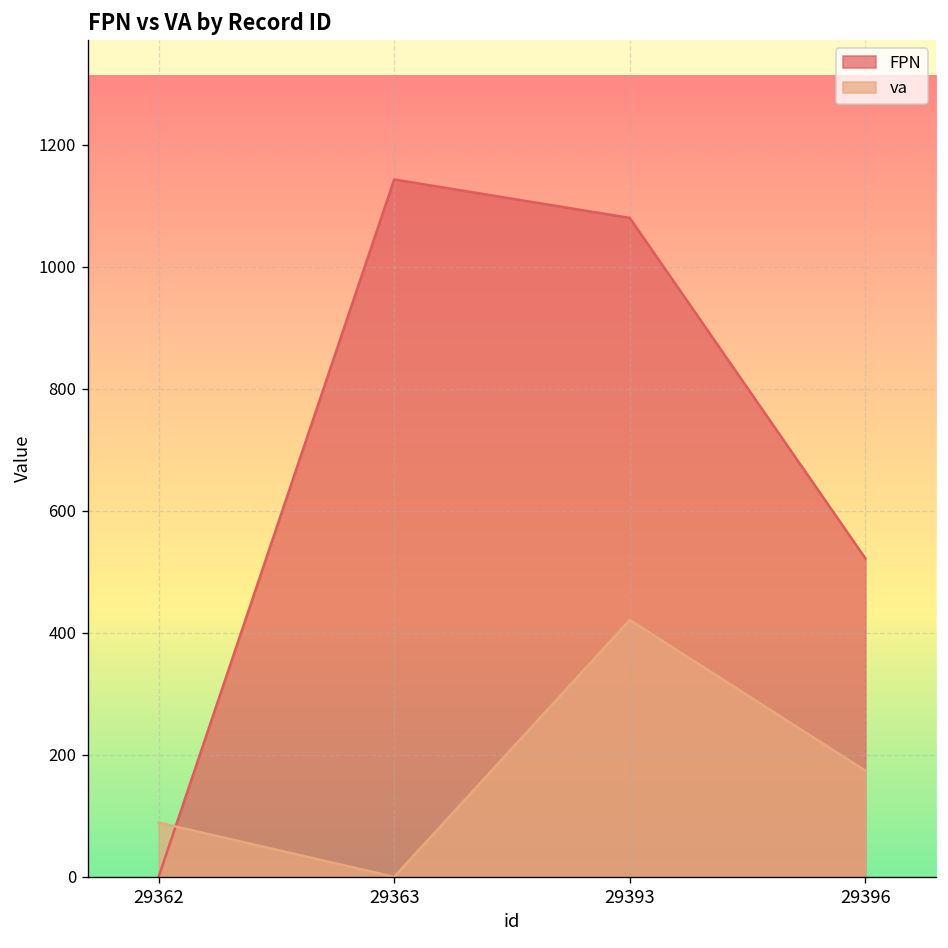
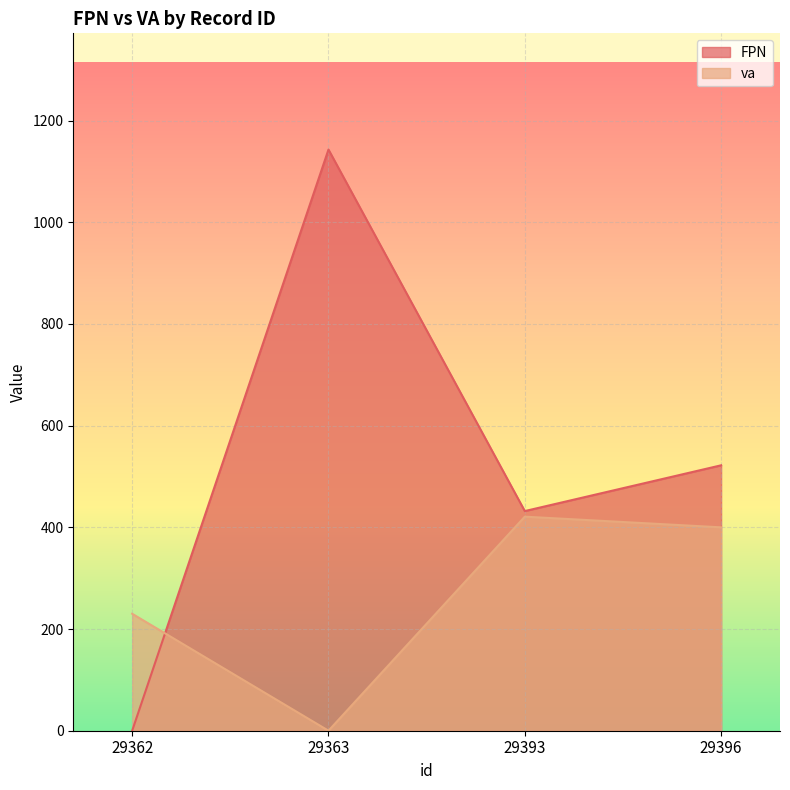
  {
    "FPN": {
      "29362": 0,
      "29363": 1140,
-     "29393": 1080,
+     "29393": 430,
      "29396": 520
    },
    "va": {
-     "29362": 90,
+     "29362": 230,
      "29363": 0,
      "29393": 420,
-     "29396": 170
+     "29396": 400
    }
  }
